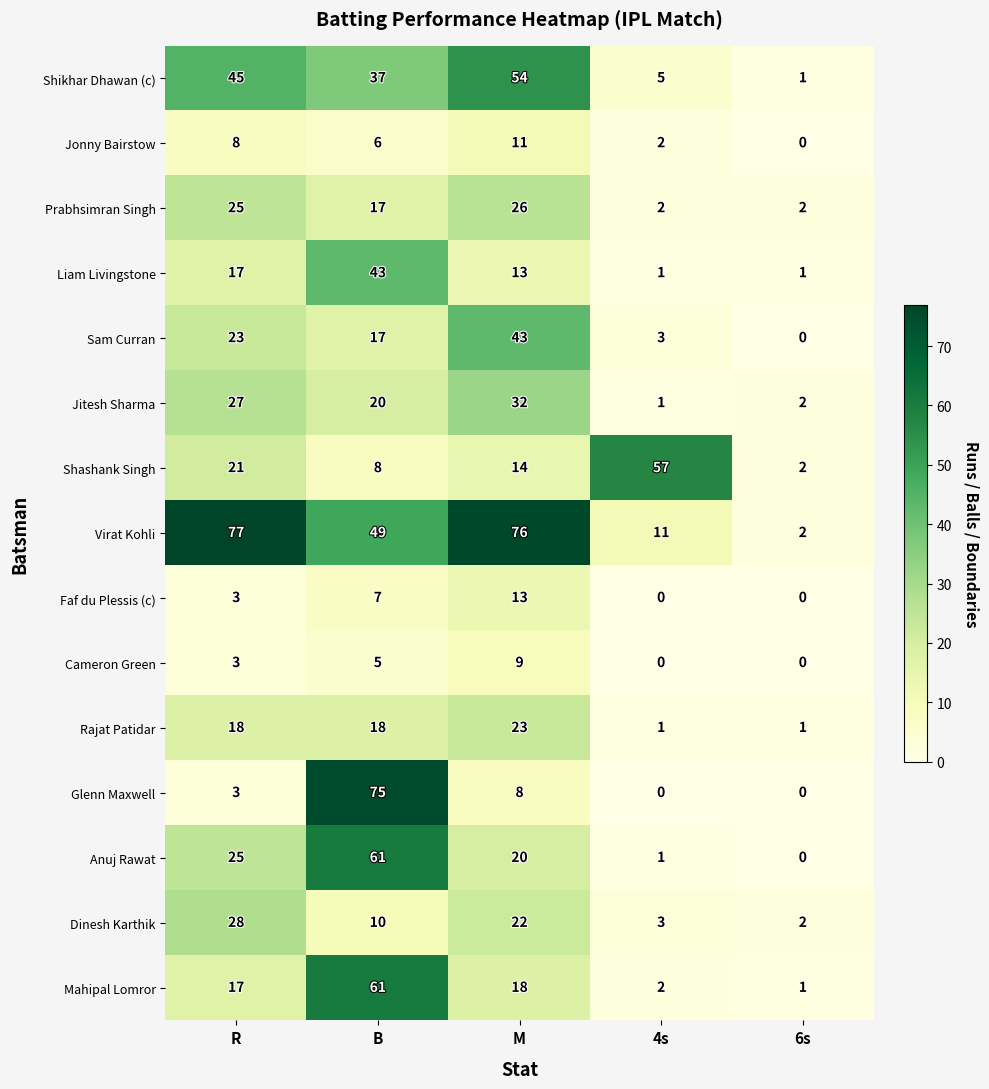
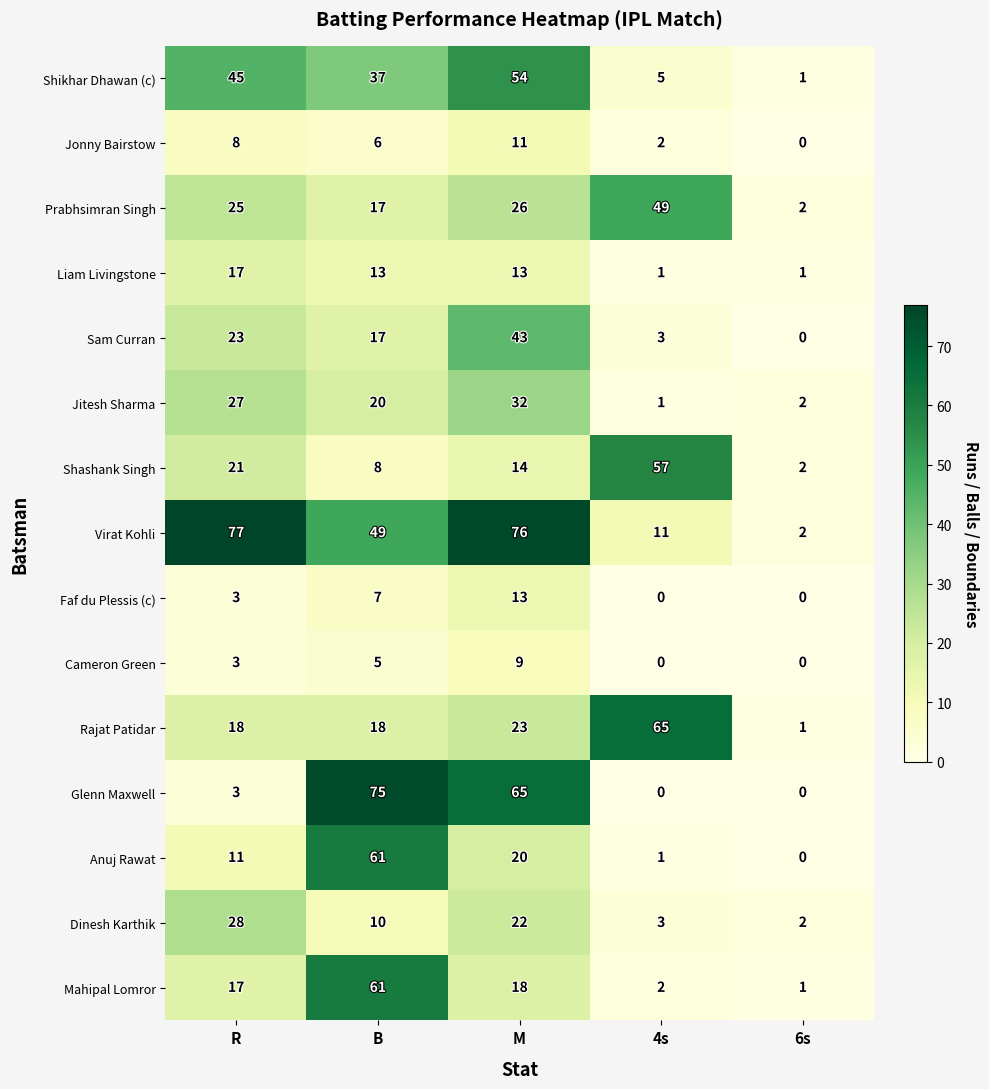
  {
    "Shikhar Dhawan (c)": {
      "R": 45,
      "B": 37,
      "M": 54,
      "4s": 5,
      "6s": 1
    },
    "Jonny Bairstow": {
      "R": 8,
      "B": 6,
      "M": 11,
      "4s": 2,
      "6s": 0
    },
    "Prabhsimran Singh": {
      "R": 25,
      "B": 17,
      "M": 26,
-     "4s": 2,
+     "4s": 49,
      "6s": 2
    },
    "Liam Livingstone": {
      "R": 17,
-     "B": 43,
+     "B": 13,
      "M": 13,
      "4s": 1,
      "6s": 1
    },
    "Sam Curran": {
      "R": 23,
      "B": 17,
      "M": 43,
      "4s": 3,
      "6s": 0
    },
    "Jitesh Sharma": {
      "R": 27,
      "B": 20,
      "M": 32,
      "4s": 1,
      "6s": 2
    },
    "Shashank Singh": {
      "R": 21,
      "B": 8,
      "M": 14,
      "4s": 57,
      "6s": 2
    },
    "Virat Kohli": {
      "R": 77,
      "B": 49,
      "M": 76,
      "4s": 11,
      "6s": 2
    },
    "Faf du Plessis (c)": {
      "R": 3,
      "B": 7,
      "M": 13,
      "4s": 0,
      "6s": 0
    },
    "Cameron Green": {
      "R": 3,
      "B": 5,
      "M": 9,
      "4s": 0,
      "6s": 0
    },
    "Rajat Patidar": {
      "R": 18,
      "B": 18,
      "M": 23,
-     "4s": 1,
+     "4s": 65,
      "6s": 1
    },
    "Glenn Maxwell": {
      "R": 3,
      "B": 75,
-     "M": 8,
+     "M": 65,
      "4s": 0,
      "6s": 0
    },
    "Anuj Rawat": {
-     "R": 25,
+     "R": 11,
      "B": 61,
      "M": 20,
      "4s": 1,
      "6s": 0
    },
    "Dinesh Karthik": {
      "R": 28,
      "B": 10,
      "M": 22,
      "4s": 3,
      "6s": 2
    },
    "Mahipal Lomror": {
      "R": 17,
      "B": 61,
      "M": 18,
      "4s": 2,
      "6s": 1
    }
  }
